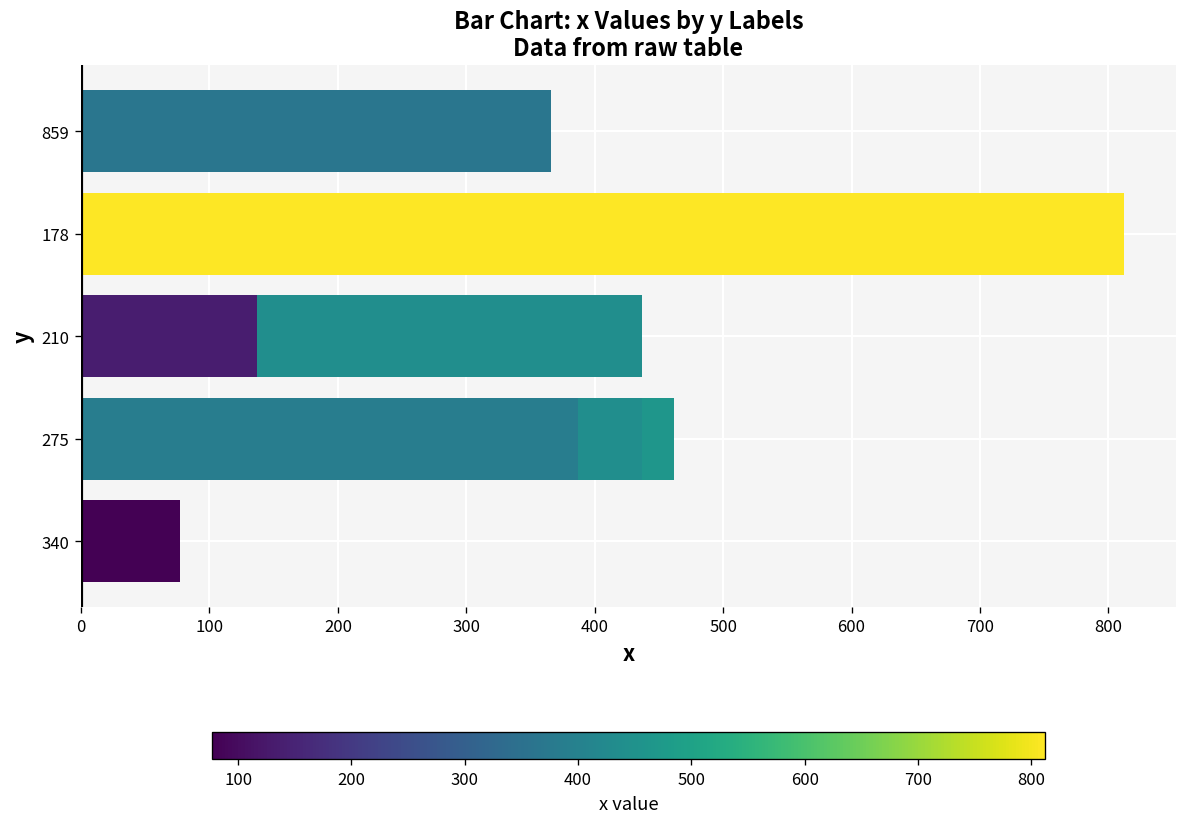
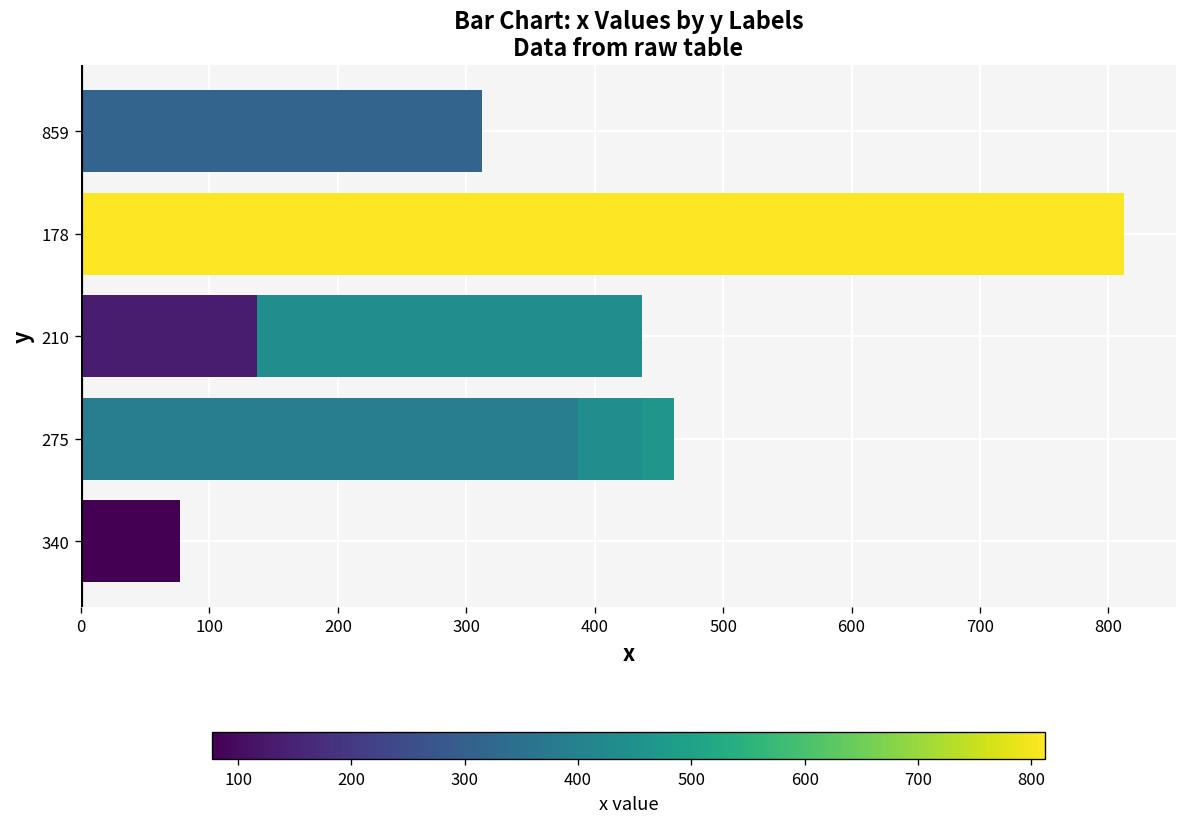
  {
-   "859": 366,
+   "859": 312,
    "178": 812,
    "340": 77
  }
